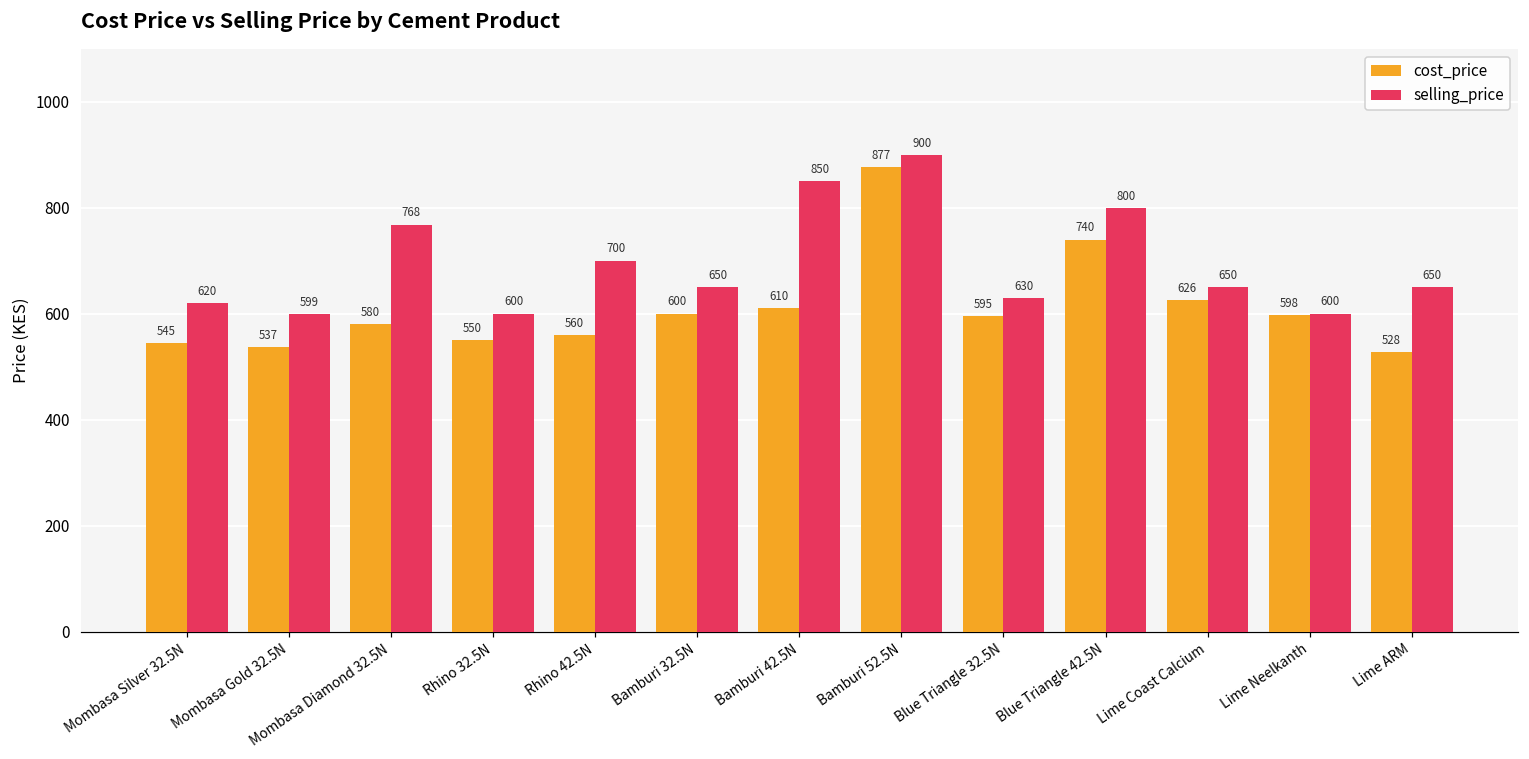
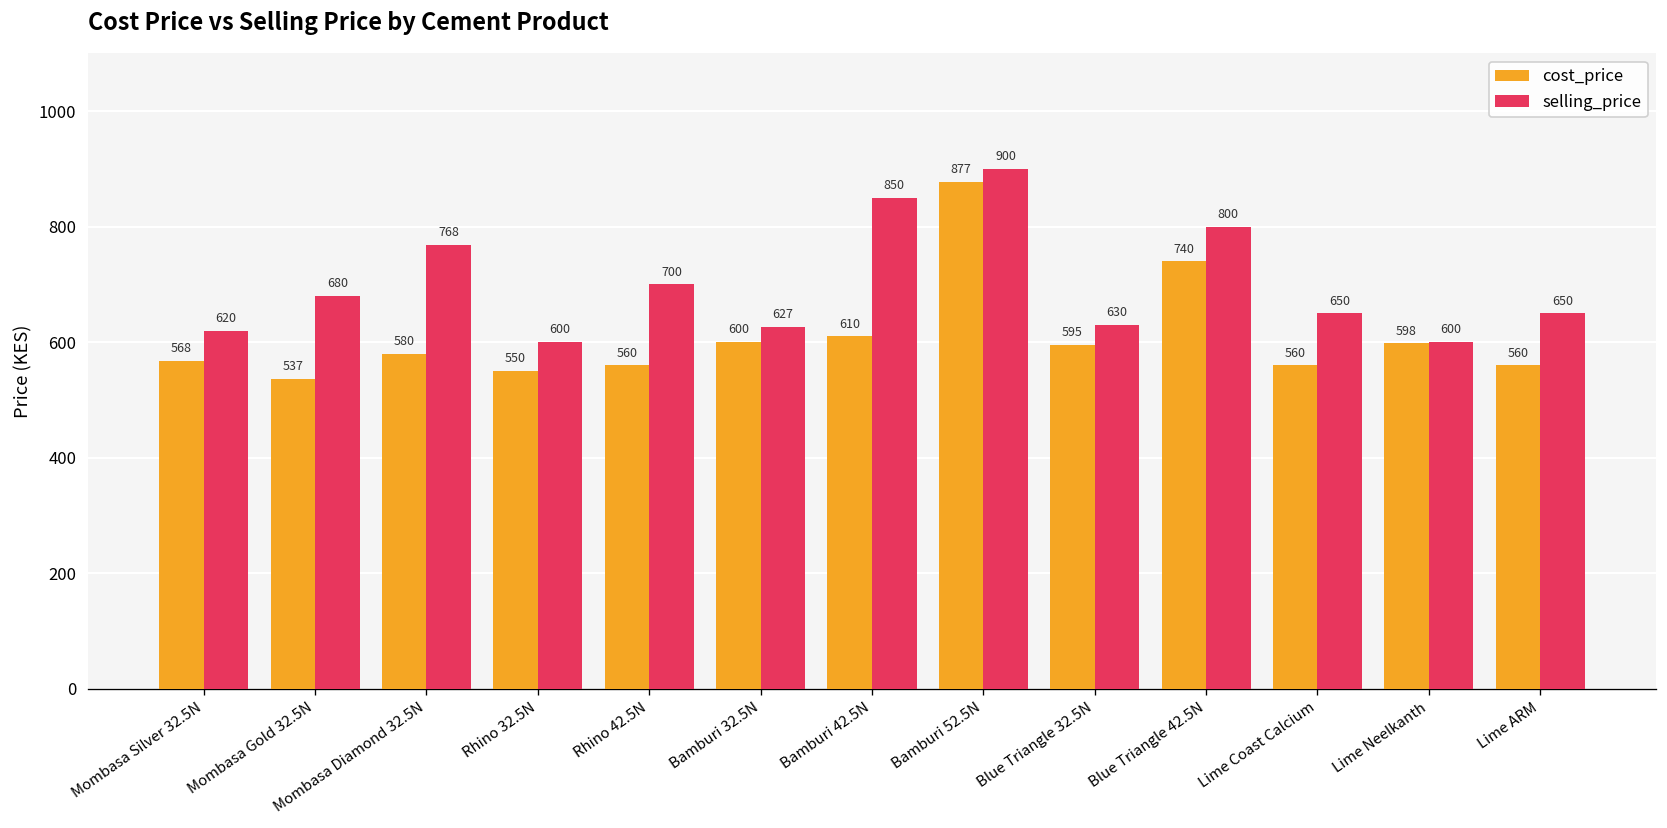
  {
    "cost_price": {
-     "Mombasa Silver 32.5N": 545,
+     "Mombasa Silver 32.5N": 568,
      "Mombasa Gold 32.5N": 537,
      "Mombasa Diamond 32.5N": 580,
      "Rhino 32.5N": 550,
      "Rhino 42.5N": 560,
      "Bamburi 32.5N": 600,
      "Bamburi 42.5N": 610,
      "Bamburi 52.5N": 877,
      "Blue Triangle 32.5N": 595,
      "Blue Triangle 42.5N": 740,
-     "Lime Coast Calcium": 626,
+     "Lime Coast Calcium": 560,
      "Lime Neelkanth": 598,
-     "Lime ARM": 528
+     "Lime ARM": 560
    },
    "selling_price": {
      "Mombasa Silver 32.5N": 620,
-     "Mombasa Gold 32.5N": 599,
+     "Mombasa Gold 32.5N": 680,
      "Mombasa Diamond 32.5N": 768,
      "Rhino 32.5N": 600,
      "Rhino 42.5N": 700,
-     "Bamburi 32.5N": 650,
+     "Bamburi 32.5N": 627,
      "Bamburi 42.5N": 850,
      "Bamburi 52.5N": 900,
      "Blue Triangle 32.5N": 630,
      "Blue Triangle 42.5N": 800,
      "Lime Coast Calcium": 650,
      "Lime Neelkanth": 600,
      "Lime ARM": 650
    }
  }
